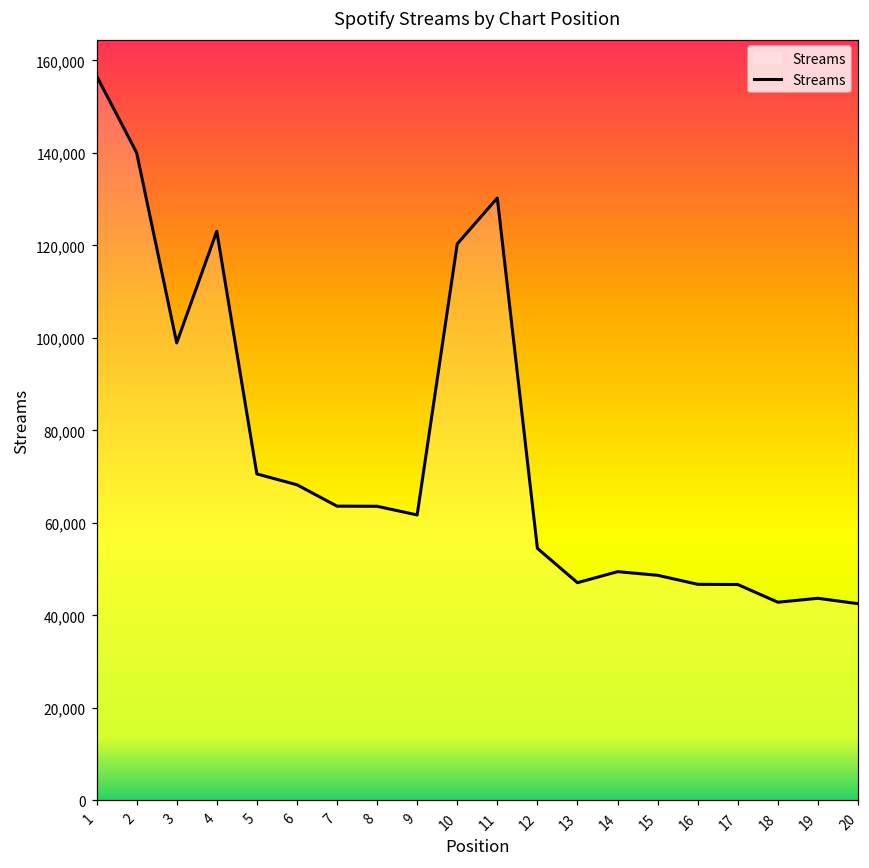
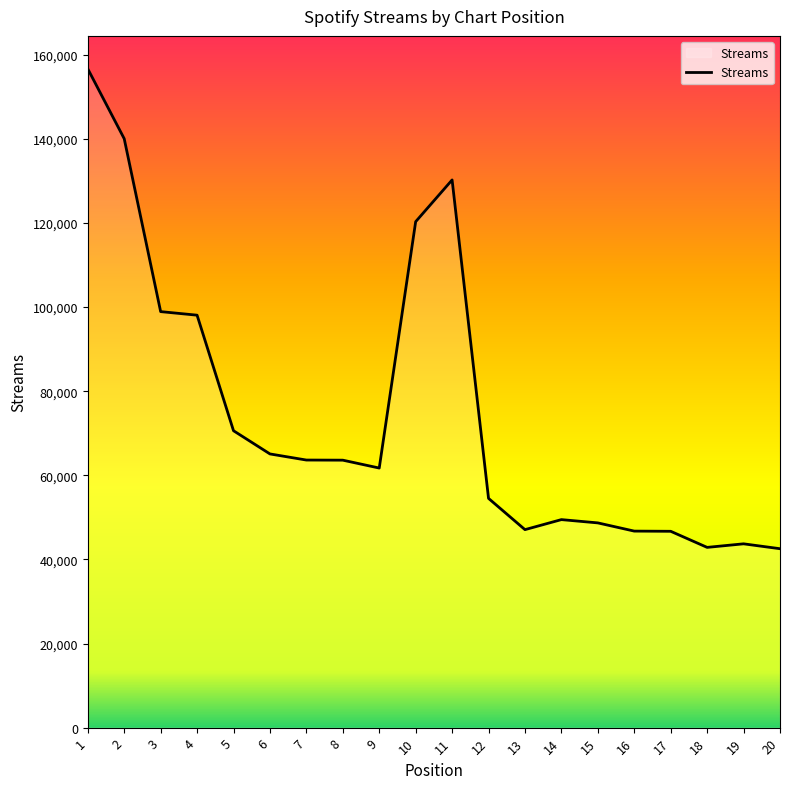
  {
    "1": "157,000",
    "2": "140,000",
    "3": "99,000",
-   "4": "123,000",
+   "4": "98,000",
    "5": "71,000",
-   "6": "68,000",
+   "6": "65,000",
    "7": "64,000",
    "8": "64,000",
    "9": "62,000",
    "10": "120,000",
    "11": "130,000",
    "12": "55,000",
    "13": "47,000",
    "14": "49,000",
    "15": "49,000",
    "16": "47,000",
    "17": "47,000",
    "18": "43,000",
    "19": "44,000",
    "20": "43,000"
  }
